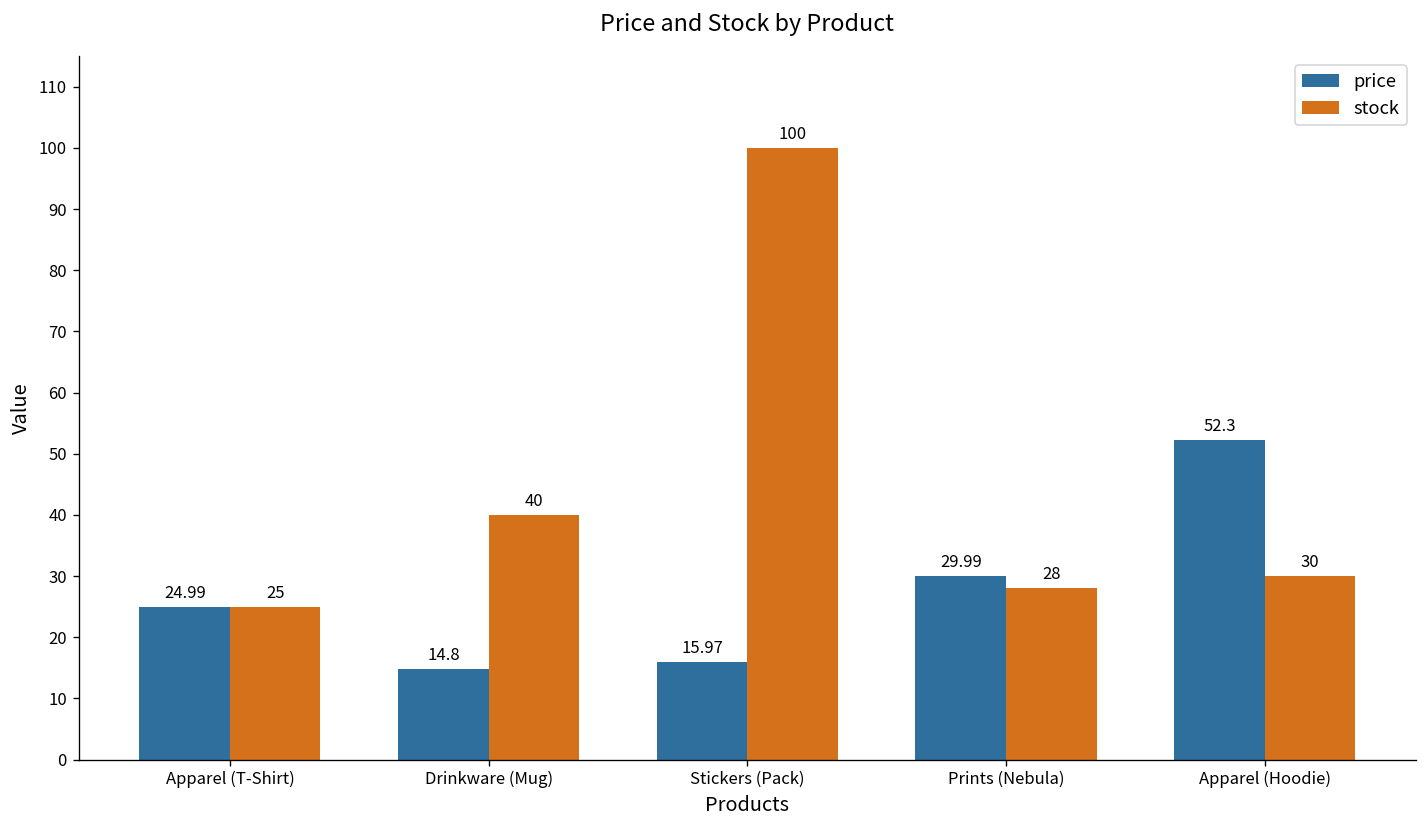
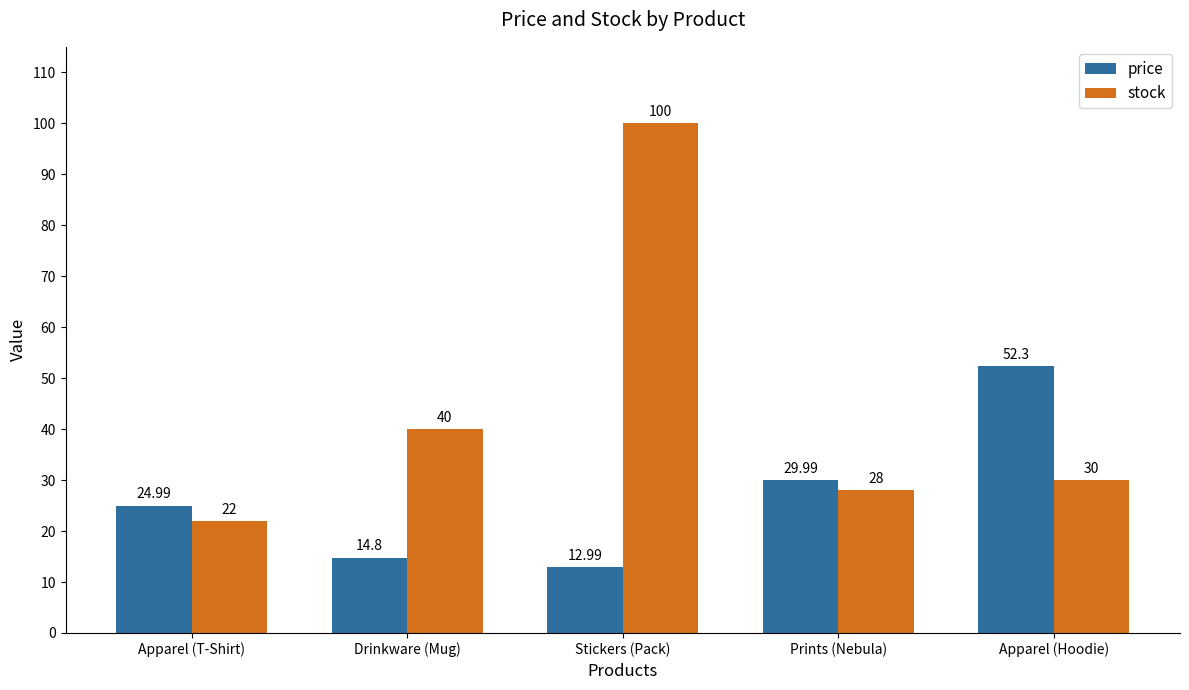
  {
    "price": {
      "Apparel (T-Shirt)": 24.99,
      "Drinkware (Mug)": 14.8,
-     "Stickers (Pack)": 15.97,
+     "Stickers (Pack)": 12.99,
      "Prints (Nebula)": 29.99,
      "Apparel (Hoodie)": 52.3
    },
    "stock": {
-     "Apparel (T-Shirt)": 25,
+     "Apparel (T-Shirt)": 22,
      "Drinkware (Mug)": 40,
      "Stickers (Pack)": 100,
      "Prints (Nebula)": 28,
      "Apparel (Hoodie)": 30
    }
  }
